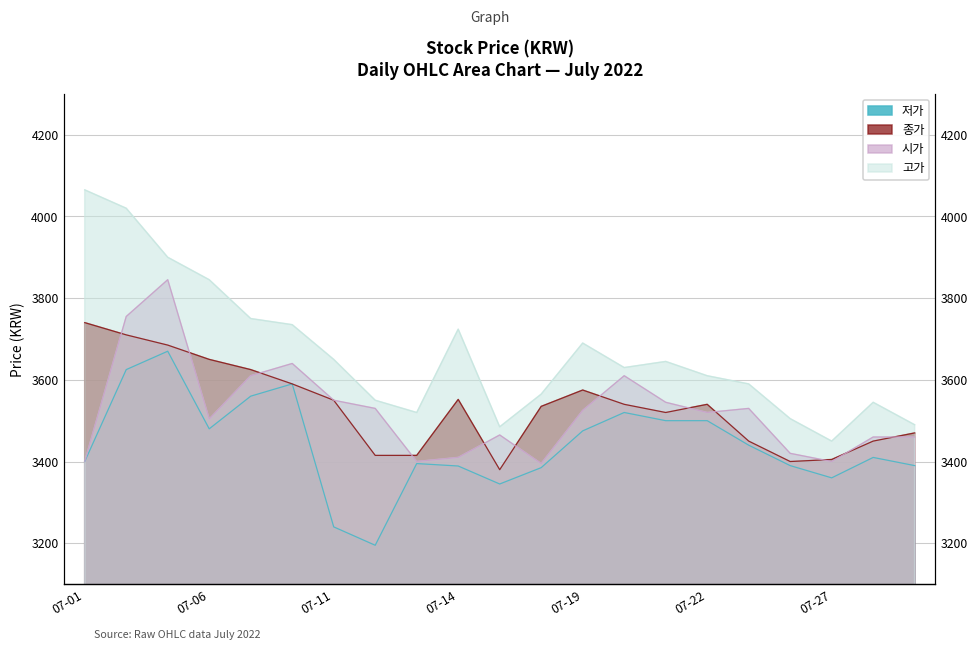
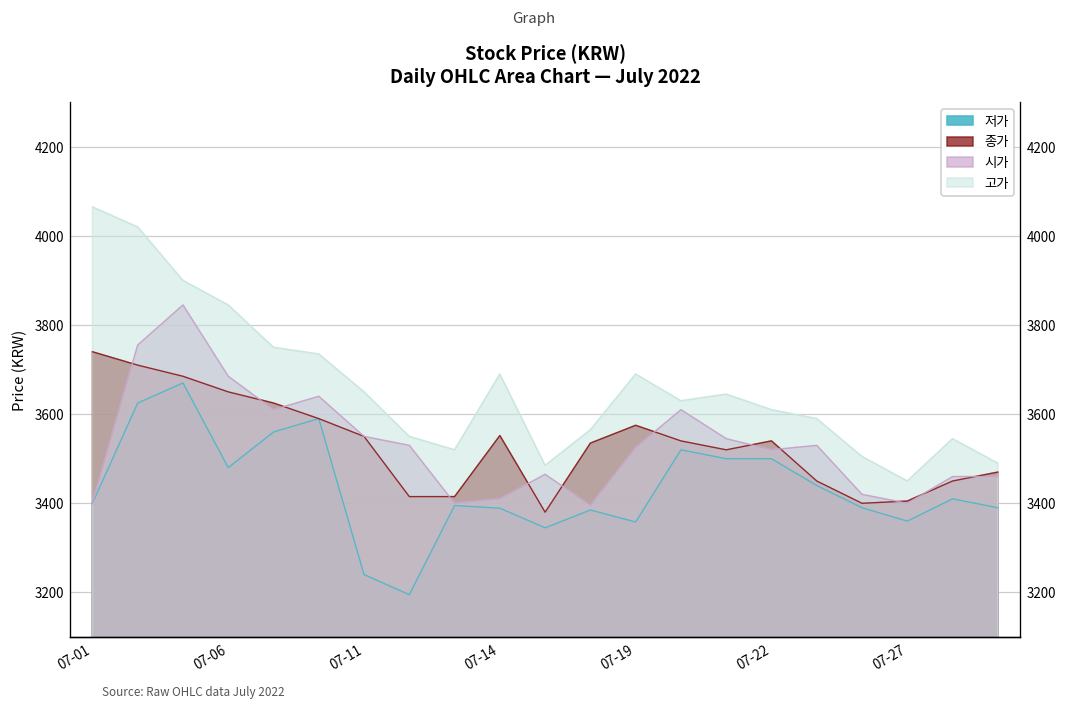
  {
    "저가": {
      "07-06": 3480,
      "07-11": 3240,
      "07-14": 3390,
-     "07-19": 3480,
+     "07-19": 3360,
      "07-22": 3500,
      "07-27": 3360
    },
    "종가": {
      "07-01": 3740,
      "07-06": 3650,
      "07-14": 3550,
      "07-19": 3580,
      "07-22": 3540
    },
    "시가": {
-     "07-06": 3500,
+     "07-06": 3690,
      "07-14": 3410,
      "07-19": 3530,
      "07-22": 3520
    },
    "고가": {
      "07-01": 4070,
      "07-06": 3850,
      "07-11": 3650,
-     "07-14": 3720,
+     "07-14": 3690,
      "07-19": 3690,
      "07-22": 3610,
      "07-27": 3450
    }
  }
